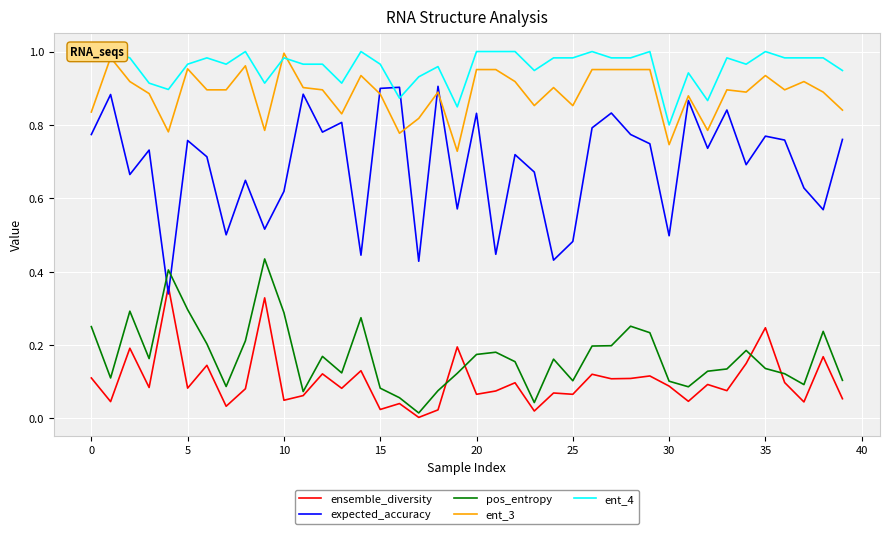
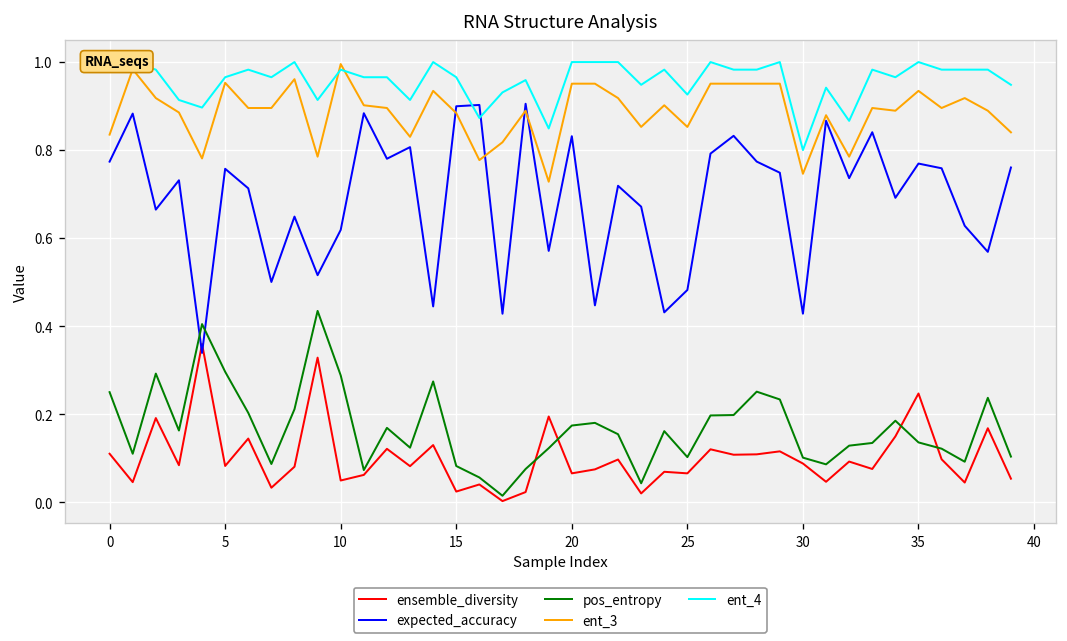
  {
    "ensemble_diversity": {
      "0": 0.11,
      "5": 0.08,
      "10": 0.05,
      "15": 0.02,
      "20": 0.07,
      "25": 0.07,
      "30": 0.09,
      "35": 0.25
    },
    "expected_accuracy": {
      "0": 0.77,
      "5": 0.76,
      "10": 0.62,
      "15": 0.90,
      "20": 0.83,
      "25": 0.48,
-     "30": 0.50,
+     "30": 0.43,
      "35": 0.77
    },
    "pos_entropy": {
      "0": 0.25,
      "5": 0.30,
      "10": 0.29,
      "15": 0.08,
      "20": 0.17,
      "25": 0.10,
      "30": 0.10,
      "35": 0.14
    },
    "ent_3": {
      "0": 0.84,
      "5": 0.95,
      "10": 1.00,
      "15": 0.88,
      "20": 0.95,
      "25": 0.85,
      "30": 0.75,
      "35": 0.93
    },
    "ent_4": {
      "5": 0.97,
      "10": 0.98,
      "15": 0.97,
      "20": 1.00,
-     "25": 0.98,
+     "25": 0.93,
      "30": 0.80,
      "35": 1.00
    }
  }
